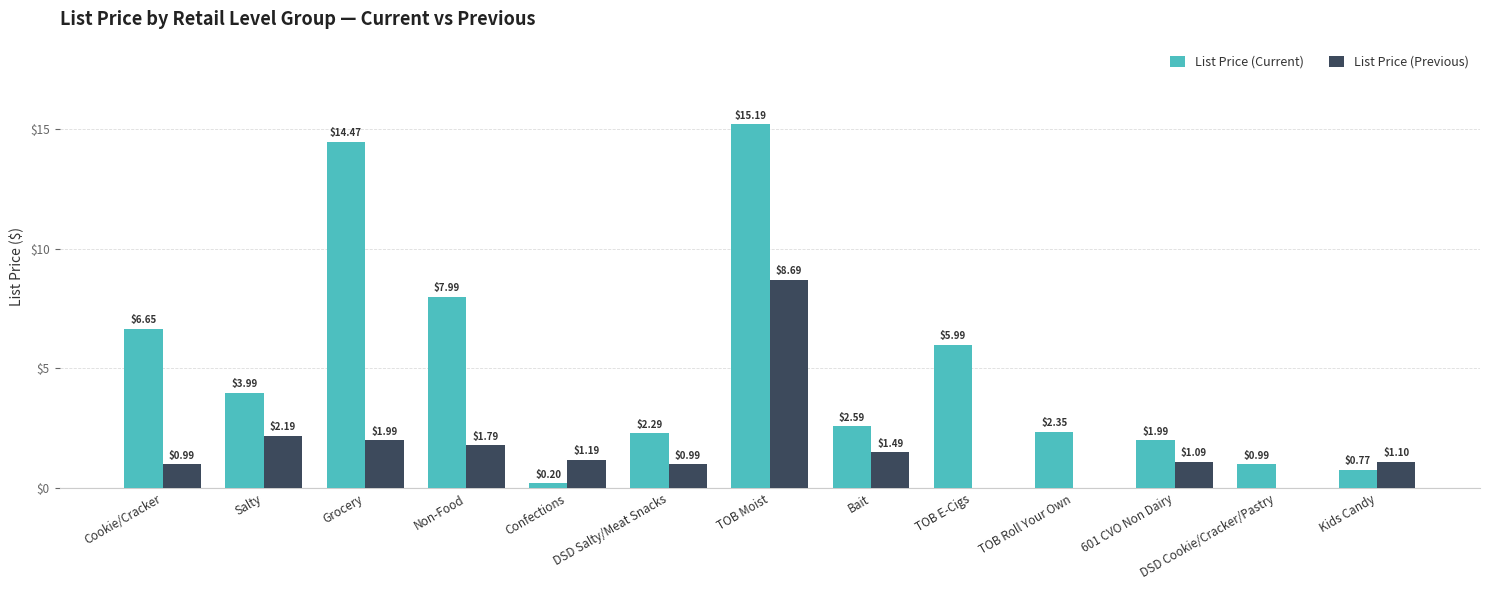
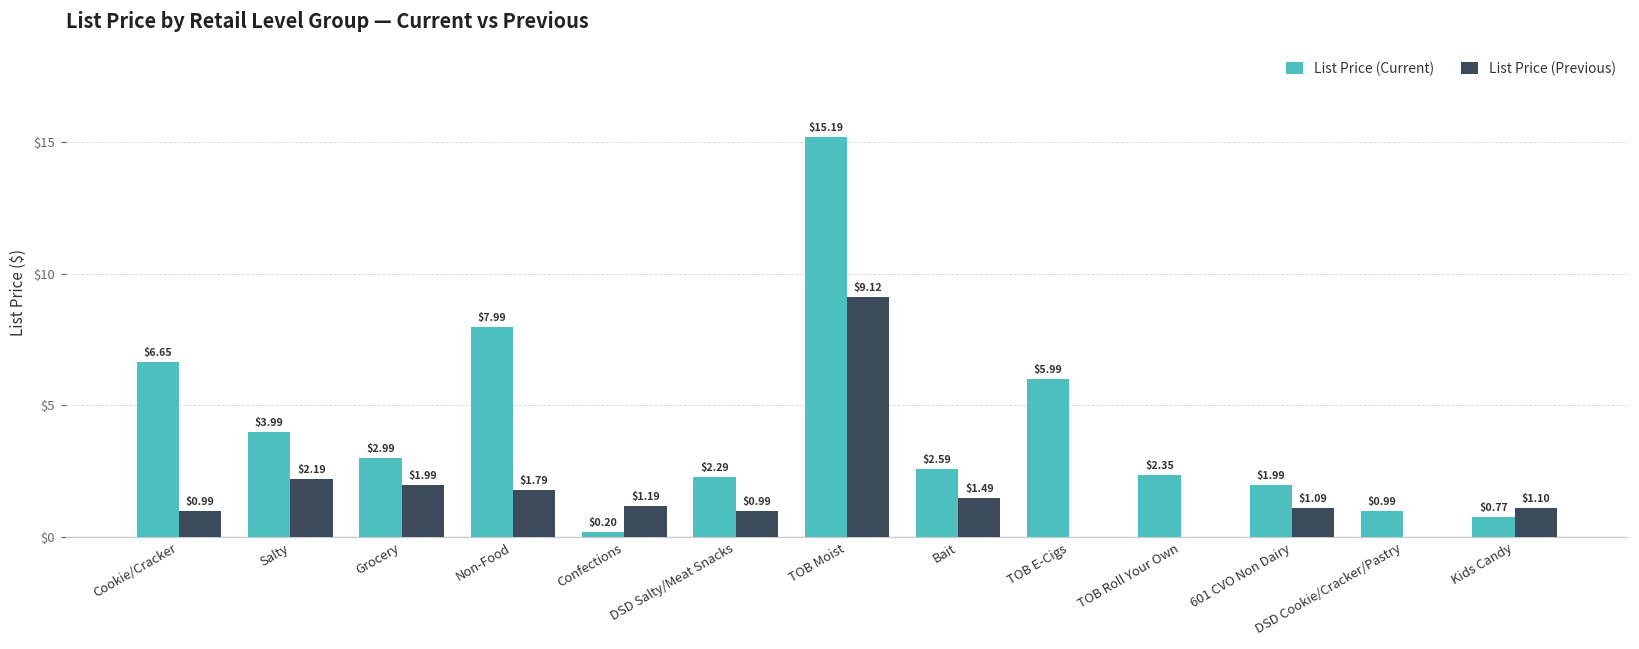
  {
    "List Price (Current)": {
      "Cookie/Cracker": "$6.65",
      "Salty": "$3.99",
-     "Grocery": "$14.47",
+     "Grocery": "$2.99",
      "Non-Food": "$7.99",
      "Confections": "$0.20",
      "DSD Salty/Meat Snacks": "$2.29",
      "TOB Moist": "$15.19",
      "Bait": "$2.59",
      "TOB E-Cigs": "$5.99",
      "TOB Roll Your Own": "$2.35",
      "601 CVO Non Dairy": "$1.99",
      "DSD Cookie/Cracker/Pastry": "$0.99",
      "Kids Candy": "$0.77"
    },
    "List Price (Previous)": {
      "Cookie/Cracker": "$0.99",
      "Salty": "$2.19",
      "Grocery": "$1.99",
      "Non-Food": "$1.79",
      "Confections": "$1.19",
      "DSD Salty/Meat Snacks": "$0.99",
-     "TOB Moist": "$8.69",
+     "TOB Moist": "$9.12",
      "Bait": "$1.49",
      "601 CVO Non Dairy": "$1.09",
      "Kids Candy": "$1.10"
    }
  }
